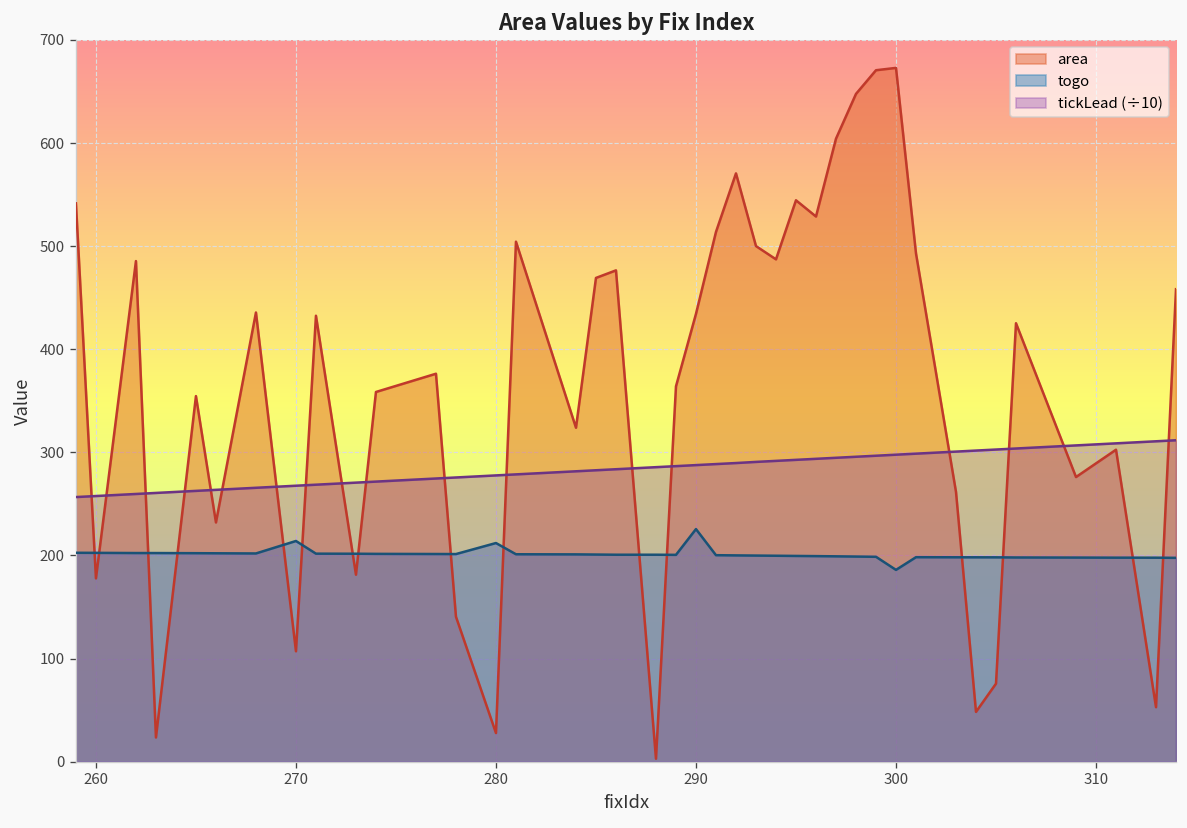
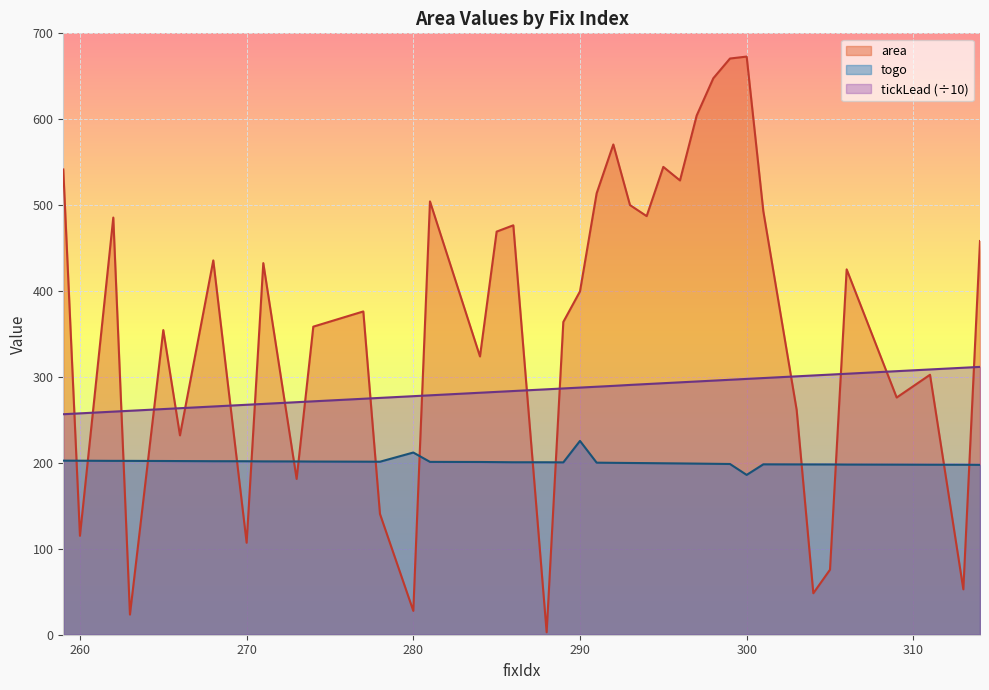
  {
    "area": {
-     "260": 180,
+     "260": 120,
      "270": 110,
      "280": 30,
-     "290": 430,
+     "290": 400,
      "300": 670
    },
    "togo": {
      "260": 200,
-     "270": 210,
+     "270": 200,
      "280": 210,
      "290": 230,
      "300": 190
    },
    "tickLead (÷10)": {
      "260": 260,
      "270": 270,
      "280": 280,
      "290": 290,
      "300": 300
    }
  }
